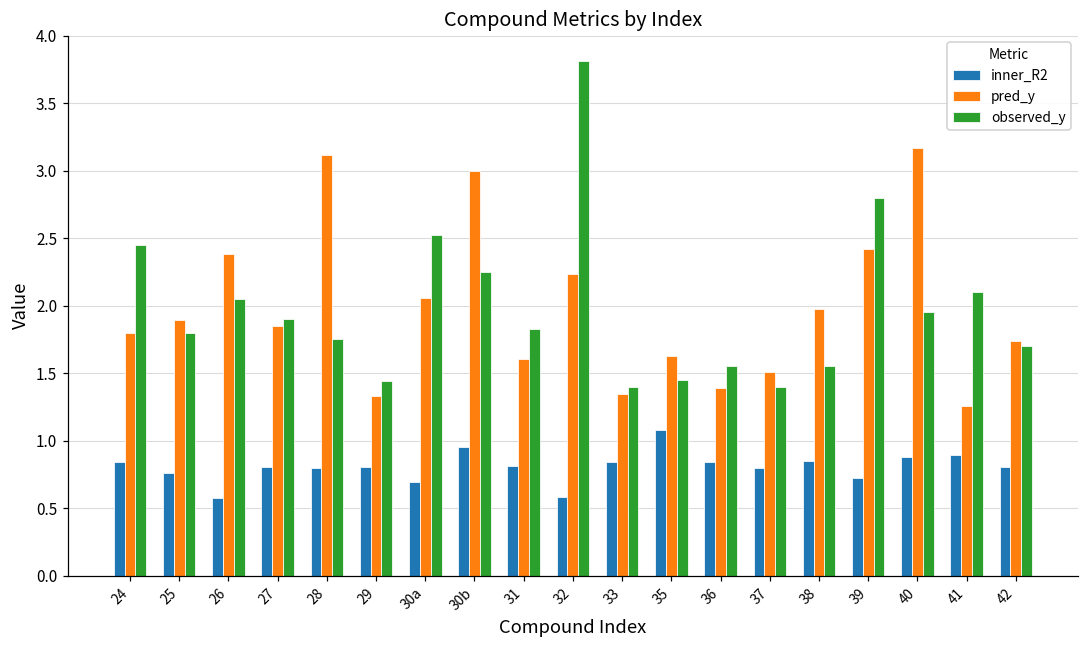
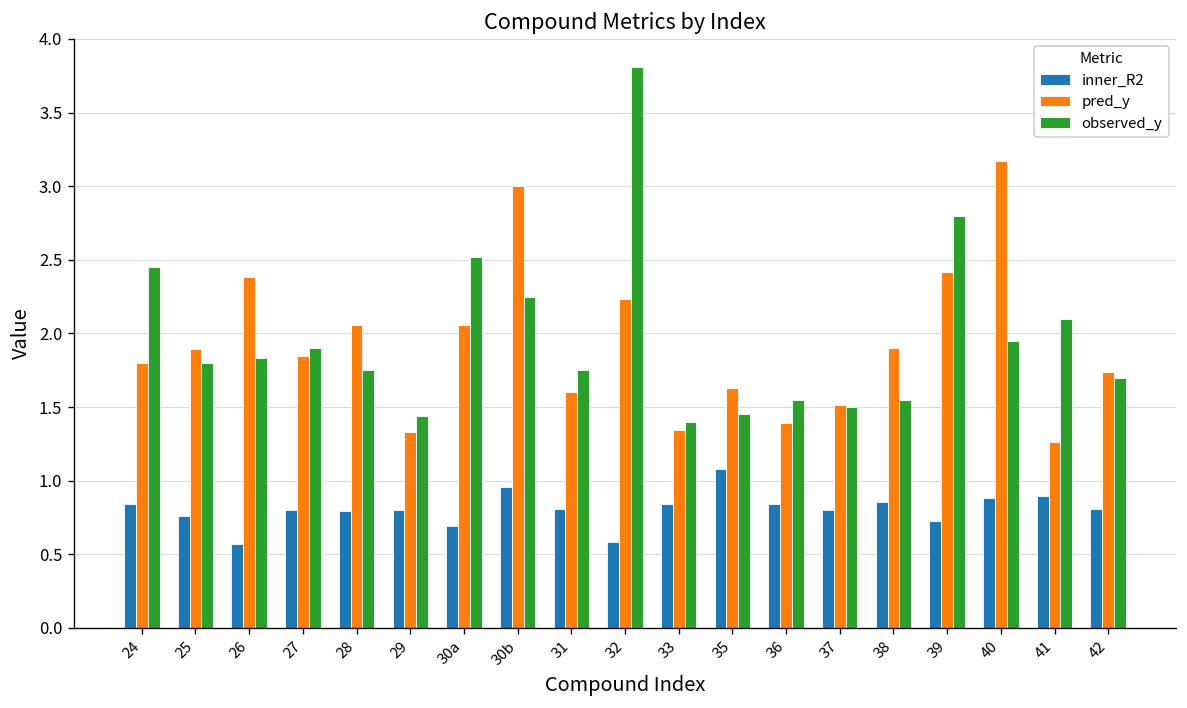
  {
    "inner_R2": {
      "24": 0.84,
      "25": 0.76,
      "26": 0.57,
      "27": 0.80,
      "28": 0.79,
      "29": 0.80,
      "30a": 0.69,
      "30b": 0.96,
      "31": 0.81,
      "32": 0.58,
      "33": 0.84,
      "35": 1.08,
      "36": 0.84,
      "37": 0.80,
      "38": 0.85,
      "39": 0.72,
      "40": 0.88,
      "41": 0.90,
      "42": 0.81
    },
    "pred_y": {
      "24": 1.80,
      "25": 1.90,
      "26": 2.38,
      "27": 1.85,
-     "28": 3.12,
+     "28": 2.05,
      "29": 1.33,
      "30a": 2.06,
      "30b": 3.00,
      "31": 1.60,
      "32": 2.23,
      "33": 1.35,
      "35": 1.63,
      "36": 1.39,
      "37": 1.51,
-     "38": 1.98,
+     "38": 1.90,
      "39": 2.42,
      "40": 3.17,
      "41": 1.26,
      "42": 1.74
    },
    "observed_y": {
      "24": 2.45,
      "25": 1.80,
-     "26": 2.05,
+     "26": 1.83,
      "27": 1.90,
      "28": 1.75,
      "29": 1.44,
      "30a": 2.52,
      "30b": 2.25,
-     "31": 1.83,
+     "31": 1.75,
      "32": 3.81,
      "33": 1.40,
      "35": 1.45,
      "36": 1.55,
-     "37": 1.4,
+     "37": 1.5,
      "38": 1.55,
      "39": 2.80,
      "40": 1.95,
      "41": 2.10,
      "42": 1.70
    }
  }
